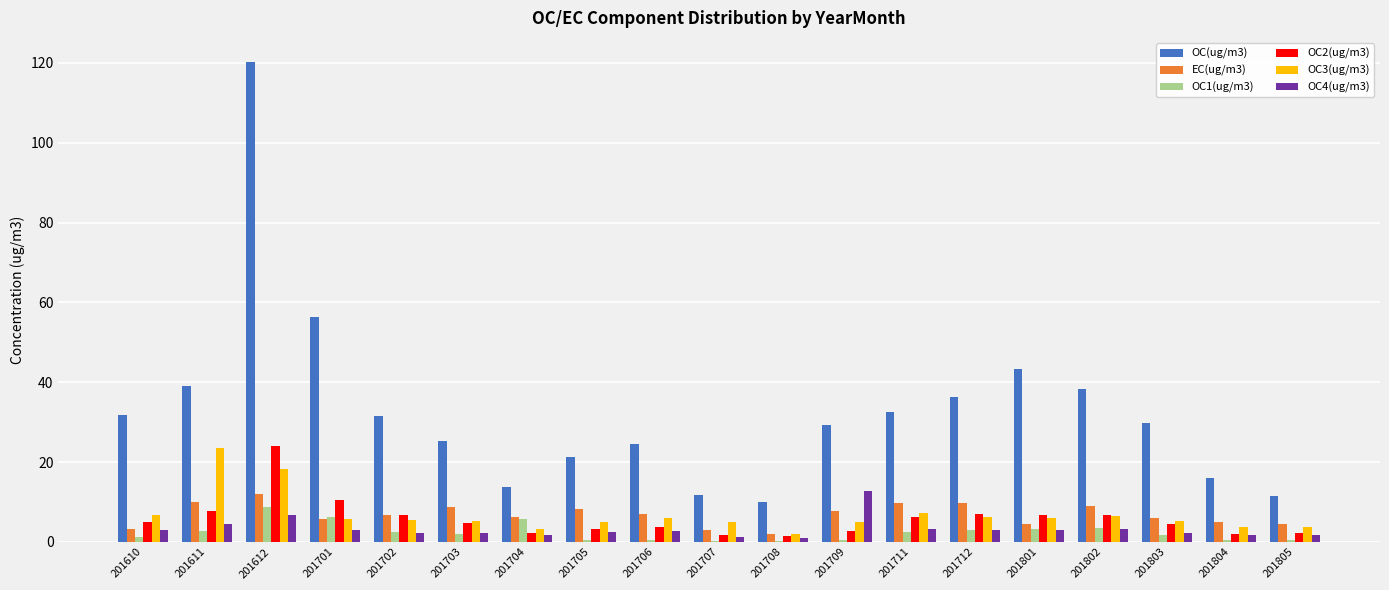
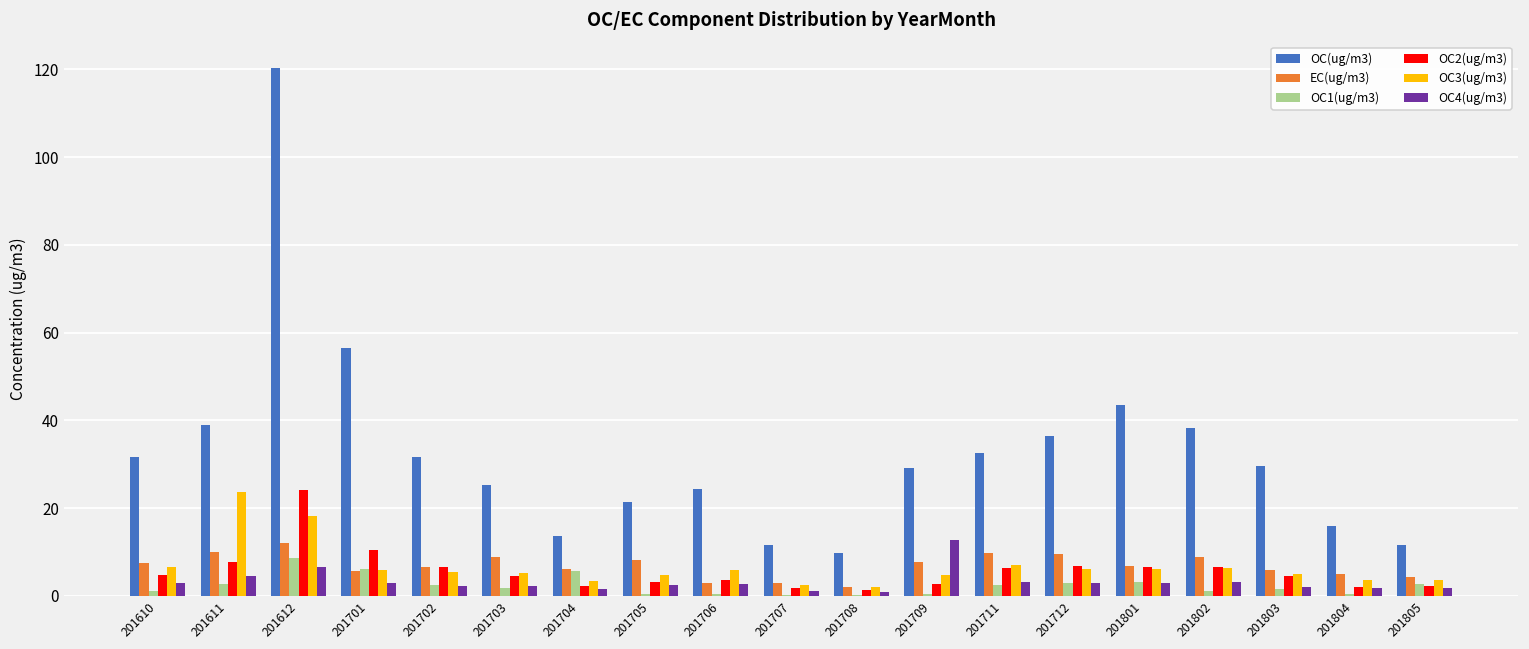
  {
    "OC(ug/m3)": {
      "201610": 32,
      "201611": 39,
      "201612": 120,
      "201701": 56,
      "201702": 32,
      "201703": 25,
      "201704": 14,
      "201705": 21,
      "201706": 24,
      "201707": 12,
      "201708": 10,
      "201709": 29,
      "201711": 32,
      "201712": 36,
      "201801": 43,
      "201802": 38,
      "201803": 30,
      "201804": 16,
      "201805": 12
    },
    "EC(ug/m3)": {
-     "201610": 3,
+     "201610": 8,
      "201611": 10,
      "201612": 12,
      "201701": 6,
      "201702": 7,
      "201703": 9,
      "201704": 6,
      "201705": 8,
-     "201706": 7,
+     "201706": 3,
      "201707": 3,
      "201708": 2,
      "201709": 8,
      "201711": 10,
      "201712": 10,
-     "201801": 4,
+     "201801": 7,
      "201802": 9,
      "201803": 6,
      "201804": 5,
      "201805": 4
    },
    "OC1(ug/m3)": {
      "201610": 1,
      "201611": 3,
      "201612": 9,
      "201701": 6,
      "201702": 2,
      "201703": 2,
      "201704": 6,
      "201711": 2,
      "201712": 3,
      "201801": 3,
-     "201802": 3,
+     "201802": 1,
      "201803": 2,
-     "201805": 0
+     "201805": 3
    },
    "OC2(ug/m3)": {
      "201610": 5,
      "201611": 8,
      "201612": 24,
      "201701": 11,
      "201702": 7,
      "201703": 5,
      "201704": 2,
      "201705": 3,
      "201706": 4,
      "201707": 2,
      "201708": 1,
      "201709": 3,
      "201711": 6,
      "201712": 7,
      "201801": 7,
      "201802": 7,
      "201803": 5,
      "201804": 2,
      "201805": 2
    },
    "OC3(ug/m3)": {
      "201610": 7,
      "201611": 24,
      "201612": 18,
      "201701": 6,
      "201702": 5,
      "201703": 5,
      "201704": 3,
      "201705": 5,
      "201706": 6,
-     "201707": 5,
+     "201707": 2,
      "201708": 2,
      "201709": 5,
      "201711": 7,
      "201712": 6,
      "201801": 6,
      "201802": 6,
      "201803": 5,
      "201804": 4,
      "201805": 4
    },
    "OC4(ug/m3)": {
      "201610": 3,
      "201611": 5,
      "201612": 7,
      "201701": 3,
      "201702": 2,
      "201703": 2,
      "201704": 2,
      "201705": 2,
      "201706": 3,
      "201707": 1,
      "201708": 1,
      "201709": 13,
      "201711": 3,
      "201712": 3,
      "201801": 3,
      "201802": 3,
      "201803": 2,
      "201804": 2,
      "201805": 2
    }
  }
